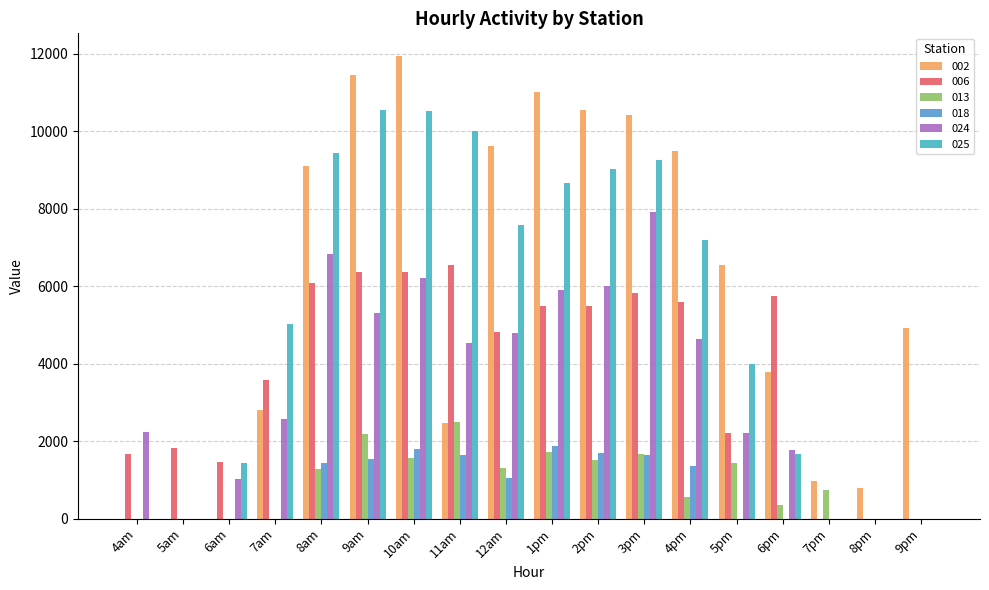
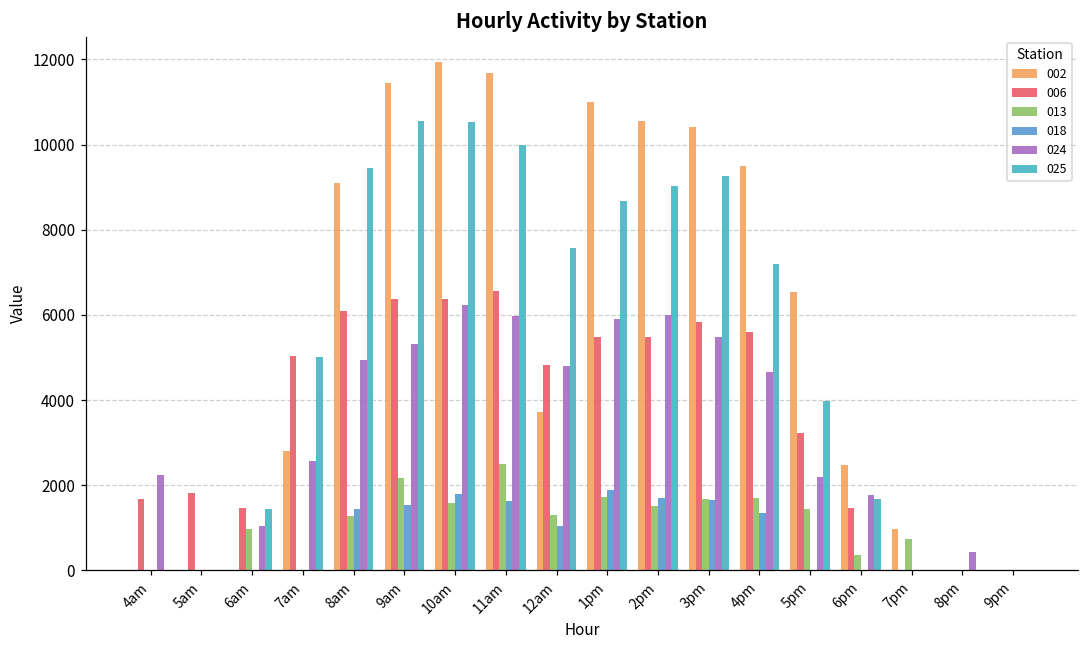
  {
    "002": {
      "4am": 0,
      "5am": 0,
      "6am": 0,
      "7am": 2800,
      "8am": 9100,
      "9am": 11500,
      "10am": 11900,
-     "11am": 2500,
-     "12am": 9600,
+     "11am": 11700,
+     "12am": 3700,
      "1pm": 11000,
      "2pm": 10600,
      "3pm": 10400,
      "4pm": 9500,
      "5pm": 6500,
-     "6pm": 3800,
+     "6pm": 2500,
      "7pm": 1000,
-     "8pm": 800,
-     "9pm": 4900
+     "8pm": 0,
+     "9pm": 0
    },
    "006": {
      "4am": 1700,
      "5am": 1800,
      "6am": 1500,
-     "7am": 3600,
+     "7am": 5000,
      "8am": 6100,
      "9am": 6400,
      "10am": 6400,
      "11am": 6600,
      "12am": 4800,
      "1pm": 5500,
      "2pm": 5500,
      "3pm": 5800,
      "4pm": 5600,
-     "5pm": 2200,
-     "6pm": 5700,
+     "5pm": 3200,
+     "6pm": 1500,
      "7pm": 0,
      "8pm": 0,
      "9pm": 0
    },
    "013": {
      "4am": 0,
      "5am": 0,
-     "6am": 0,
+     "6am": 1000,
      "7am": 0,
      "8am": 1300,
      "9am": 2200,
      "10am": 1600,
      "11am": 2500,
      "12am": 1300,
      "1pm": 1700,
      "2pm": 1500,
      "3pm": 1700,
-     "4pm": 600,
+     "4pm": 1700,
      "5pm": 1400,
      "6pm": 400,
      "7pm": 700,
      "8pm": 0,
      "9pm": 0
    },
    "024": {
      "4am": 2200,
      "5am": 0,
      "6am": 1000,
      "7am": 2600,
-     "8am": 6800,
+     "8am": 4900,
      "9am": 5300,
      "10am": 6200,
-     "11am": 4500,
+     "11am": 6000,
      "12am": 4800,
      "1pm": 5900,
      "2pm": 6000,
-     "3pm": 7900,
+     "3pm": 5500,
      "4pm": 4600,
      "5pm": 2200,
      "6pm": 1800,
      "7pm": 0,
-     "8pm": 0,
+     "8pm": 400,
      "9pm": 0
    }
  }
